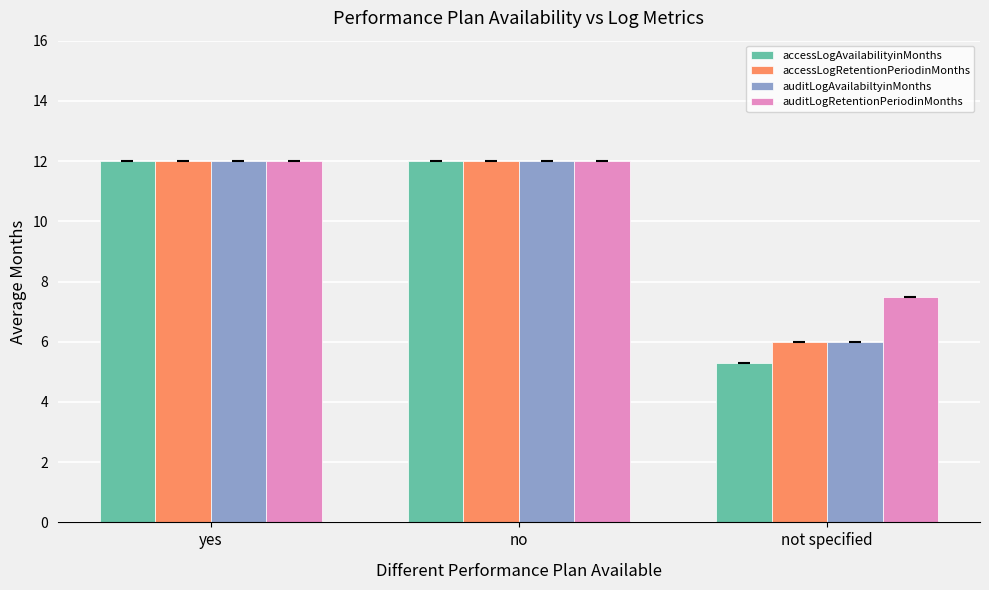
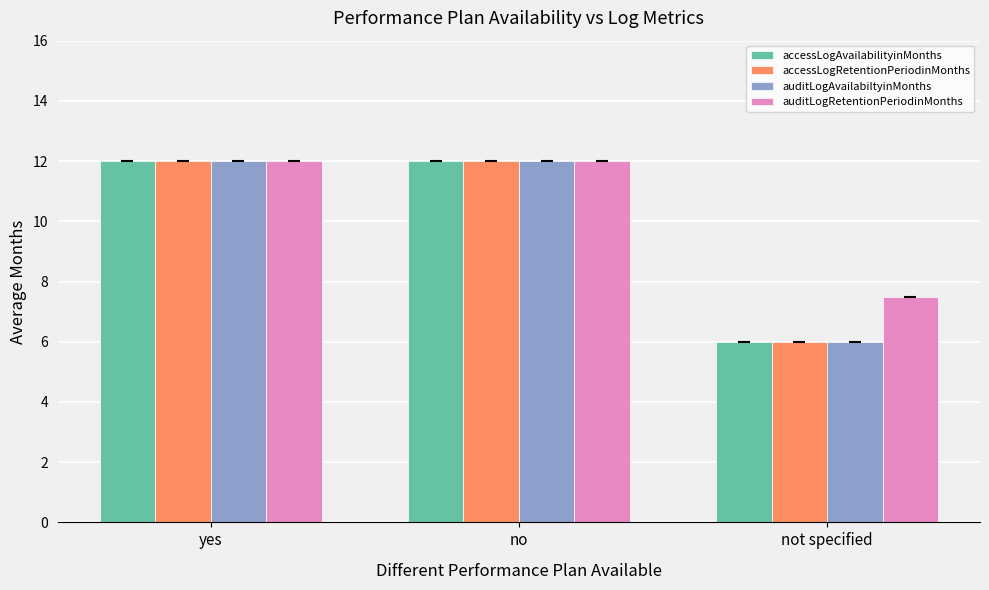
  {
    "accessLogAvailabilityinMonths": {
      "yes": 12.0,
      "no": 12.0,
-     "not specified": 5.3
+     "not specified": 6.0
    },
    "accessLogRetentionPeriodinMonths": {
      "yes": 12.0,
      "no": 12.0,
      "not specified": 6.0
    },
    "auditLogAvailabiltyinMonths": {
      "yes": 12.0,
      "no": 12.0,
      "not specified": 6.0
    },
    "auditLogRetentionPeriodinMonths": {
      "yes": 12.0,
      "no": 12.0,
      "not specified": 7.5
    }
  }
